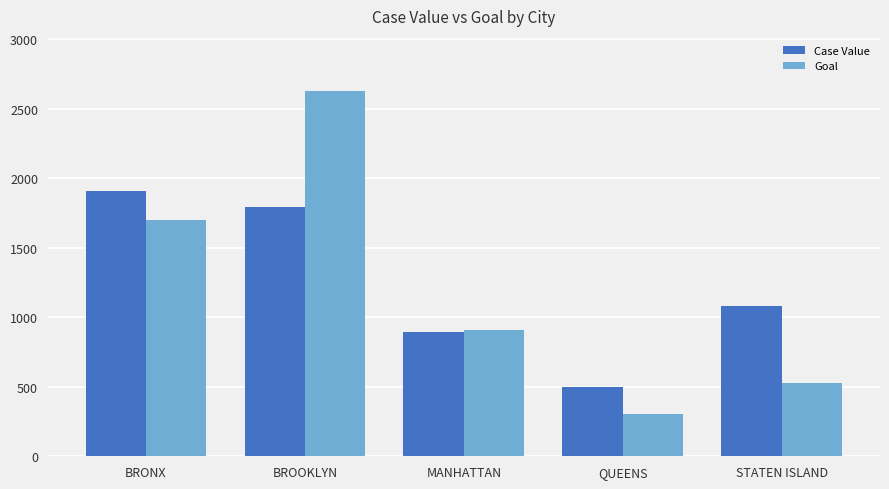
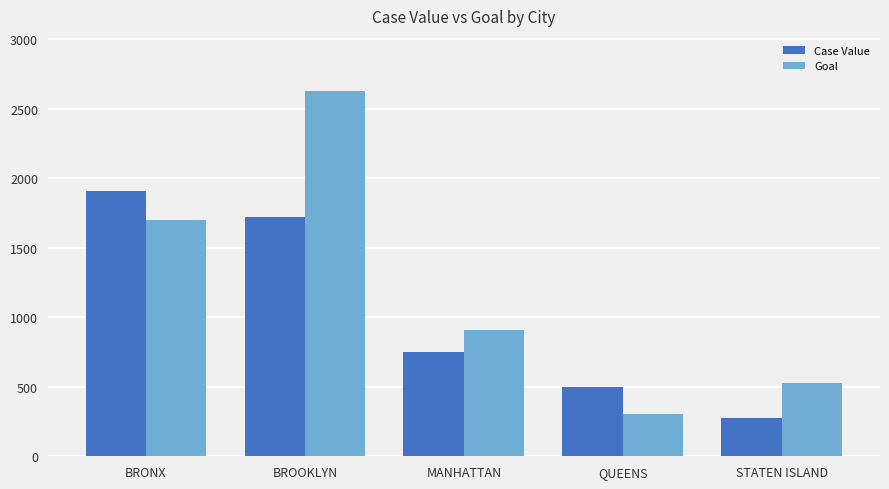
  {
    "Case Value": {
      "BRONX": 1910,
-     "BROOKLYN": 1790,
-     "MANHATTAN": 890,
+     "BROOKLYN": 1720,
+     "MANHATTAN": 750,
      "QUEENS": 500,
-     "STATEN ISLAND": 1080
+     "STATEN ISLAND": 280
    },
    "Goal": {
      "BRONX": 1700,
      "BROOKLYN": 2630,
      "MANHATTAN": 910,
      "QUEENS": 300,
      "STATEN ISLAND": 520
    }
  }
